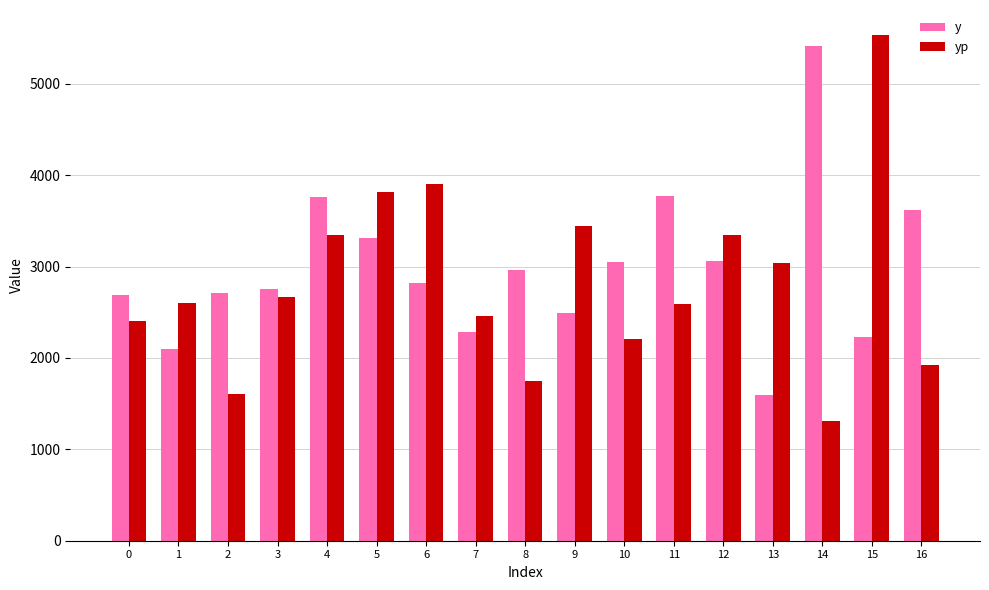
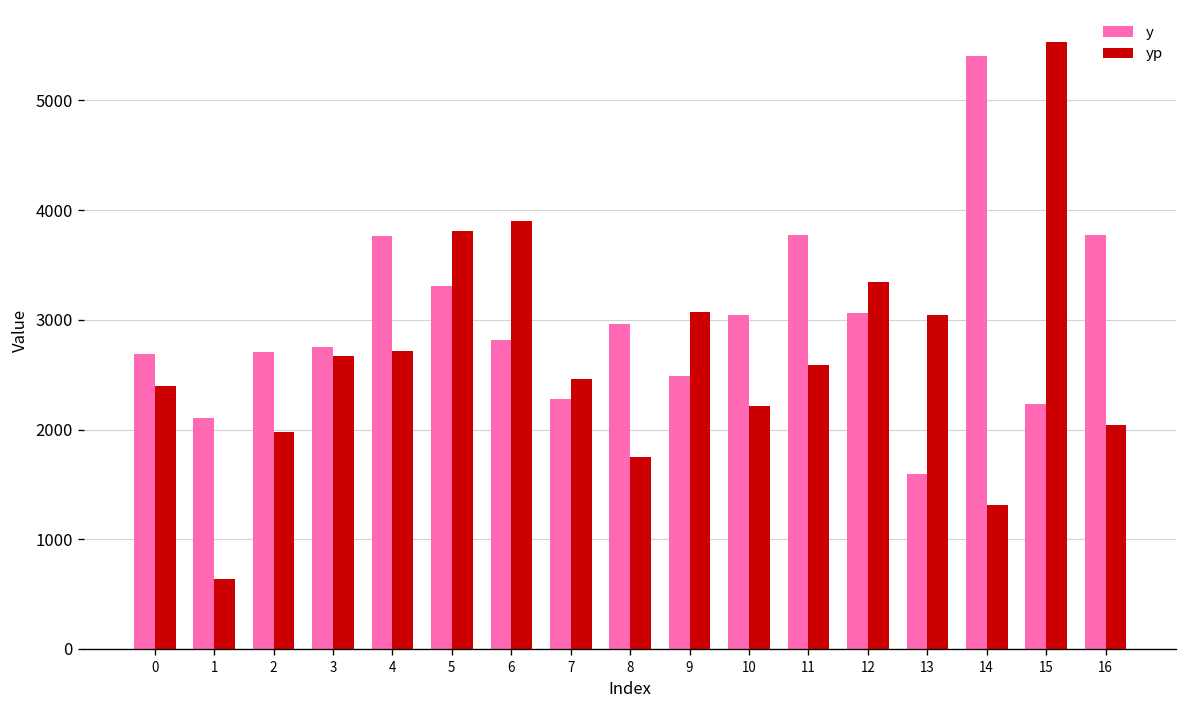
  {
    "y": {
      "0": 2700,
      "1": 2100,
      "2": 2700,
      "3": 2800,
      "4": 3800,
      "5": 3300,
      "6": 2800,
      "7": 2300,
      "8": 3000,
      "9": 2500,
      "10": 3000,
      "11": 3800,
      "12": 3100,
      "13": 1600,
      "14": 5400,
      "15": 2200,
-     "16": 3600
+     "16": 3800
    },
    "yp": {
      "0": 2400,
-     "1": 2600,
-     "2": 1600,
+     "1": 600,
+     "2": 2000,
      "3": 2700,
-     "4": 3300,
+     "4": 2700,
      "5": 3800,
      "6": 3900,
      "7": 2500,
      "8": 1800,
-     "9": 3400,
+     "9": 3100,
      "10": 2200,
      "11": 2600,
      "12": 3300,
      "13": 3000,
      "14": 1300,
      "15": 5500,
-     "16": 1900
+     "16": 2000
    }
  }
